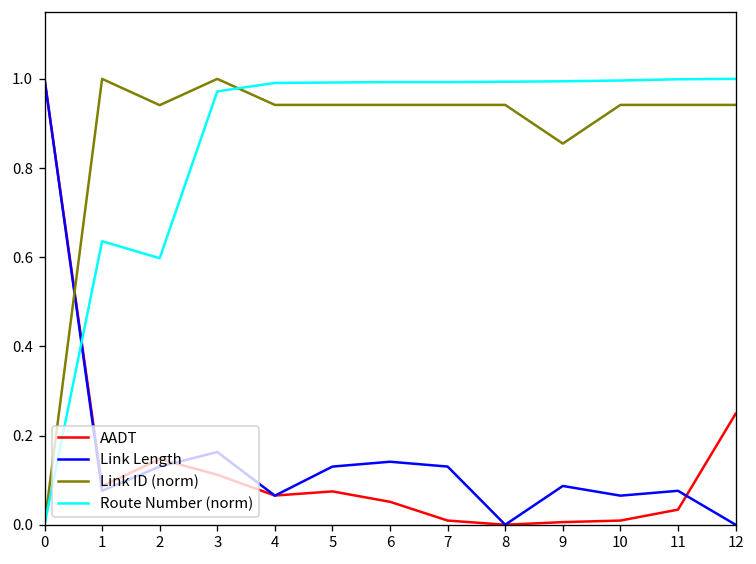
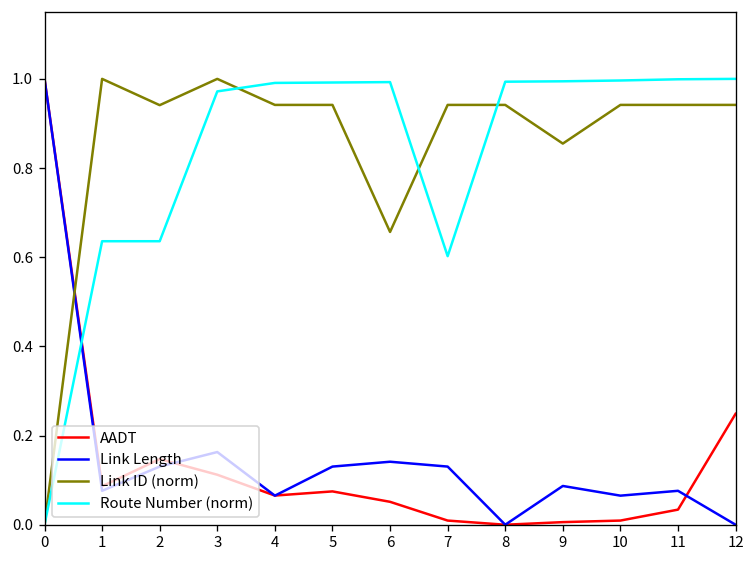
  {
    "AADT": {
      "5": 0.07,
      "6": 0.05,
      "7": 0.01,
      "9": 0.01,
      "10": 0.01,
      "11": 0.03,
      "12": 0.25
    },
    "Link Length": {
      "5": 0.13,
      "6": 0.14,
      "7": 0.13,
      "9": 0.09,
      "10": 0.07,
      "11": 0.08,
      "12": 0.00
    },
    "Link ID (norm)": {
      "1": 1.00,
      "2": 0.94,
      "3": 1.00,
      "4": 0.94,
      "5": 0.94,
-     "6": 0.94,
+     "6": 0.66,
      "7": 0.94,
      "8": 0.94,
      "9": 0.85,
      "10": 0.94,
      "11": 0.94,
      "12": 0.94
    },
    "Route Number (norm)": {
      "1": 0.64,
-     "2": 0.60,
+     "2": 0.64,
      "3": 0.97,
      "4": 0.99,
      "5": 0.99,
      "6": 0.99,
-     "7": 0.99,
+     "7": 0.60,
      "8": 0.99,
      "9": 0.99,
      "10": 1.00,
      "11": 1.00,
      "12": 1.00
    }
  }
